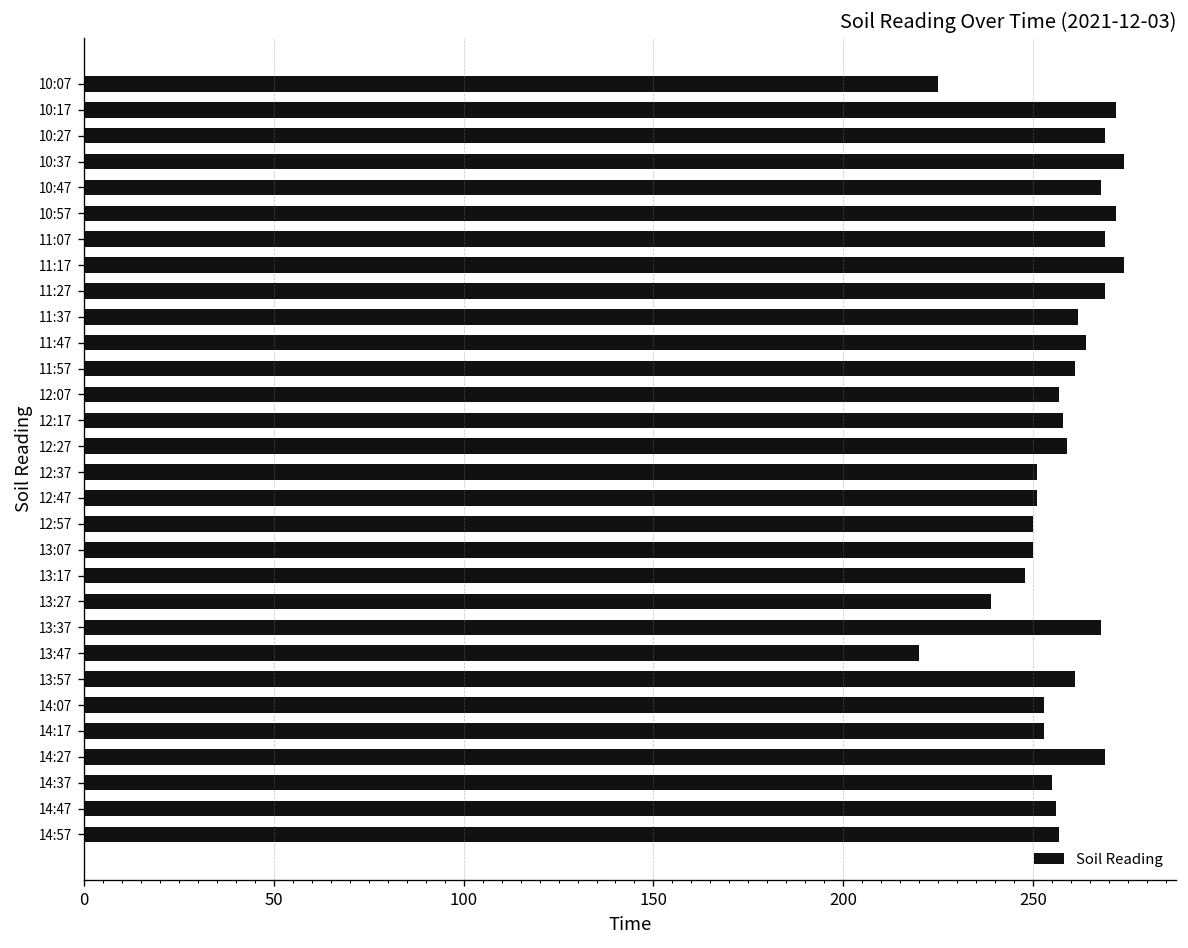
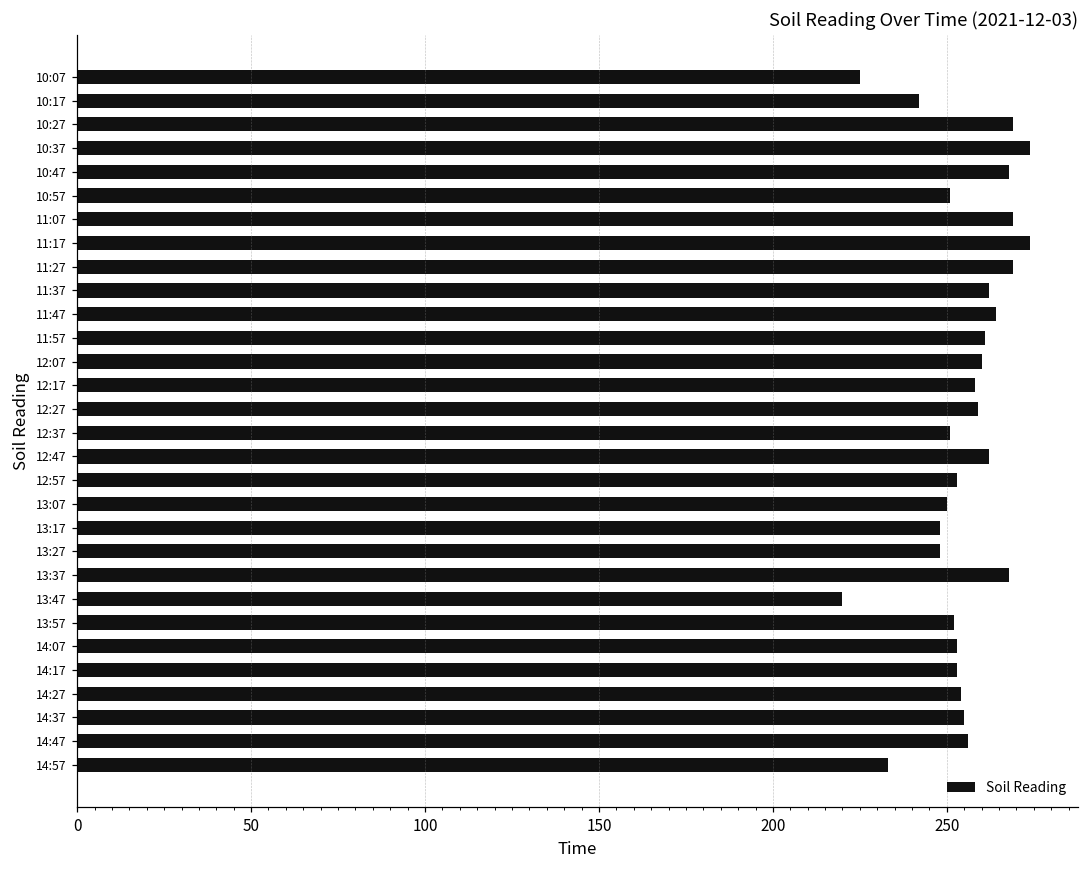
  {
    "10:07": 225,
-   "10:17": 272,
+   "10:17": 242,
    "10:27": 269,
    "10:37": 274,
    "10:47": 268,
-   "10:57": 272,
+   "10:57": 251,
    "11:07": 269,
    "11:17": 274,
    "11:27": 269,
    "11:37": 262,
    "11:47": 264,
    "11:57": 261,
-   "12:07": 257,
+   "12:07": 260,
    "12:17": 258,
    "12:27": 259,
    "12:37": 251,
-   "12:47": 251,
-   "12:57": 250,
+   "12:47": 262,
+   "12:57": 253,
    "13:07": 250,
    "13:17": 248,
-   "13:27": 239,
+   "13:27": 248,
    "13:37": 268,
    "13:47": 220,
-   "13:57": 261,
+   "13:57": 252,
    "14:07": 253,
    "14:17": 253,
-   "14:27": 269,
+   "14:27": 254,
    "14:37": 255,
    "14:47": 256,
-   "14:57": 257
+   "14:57": 233
  }
